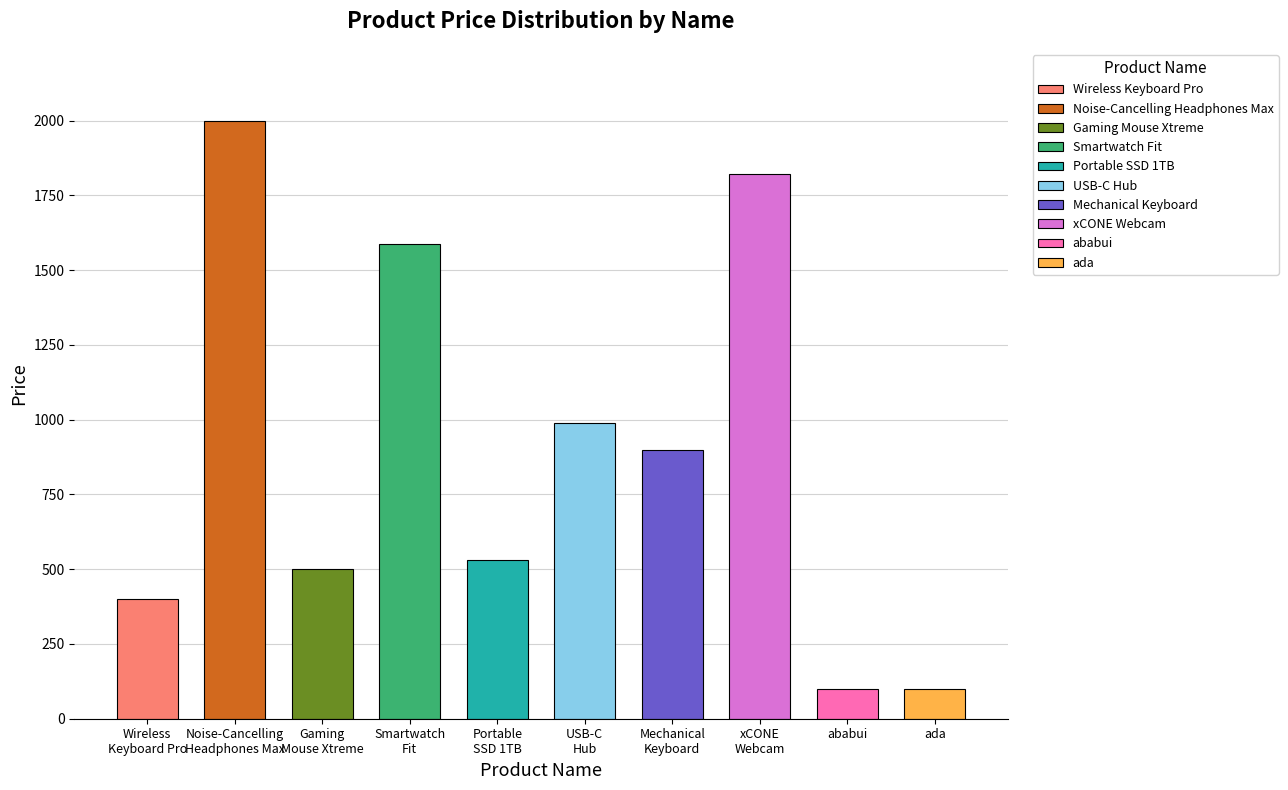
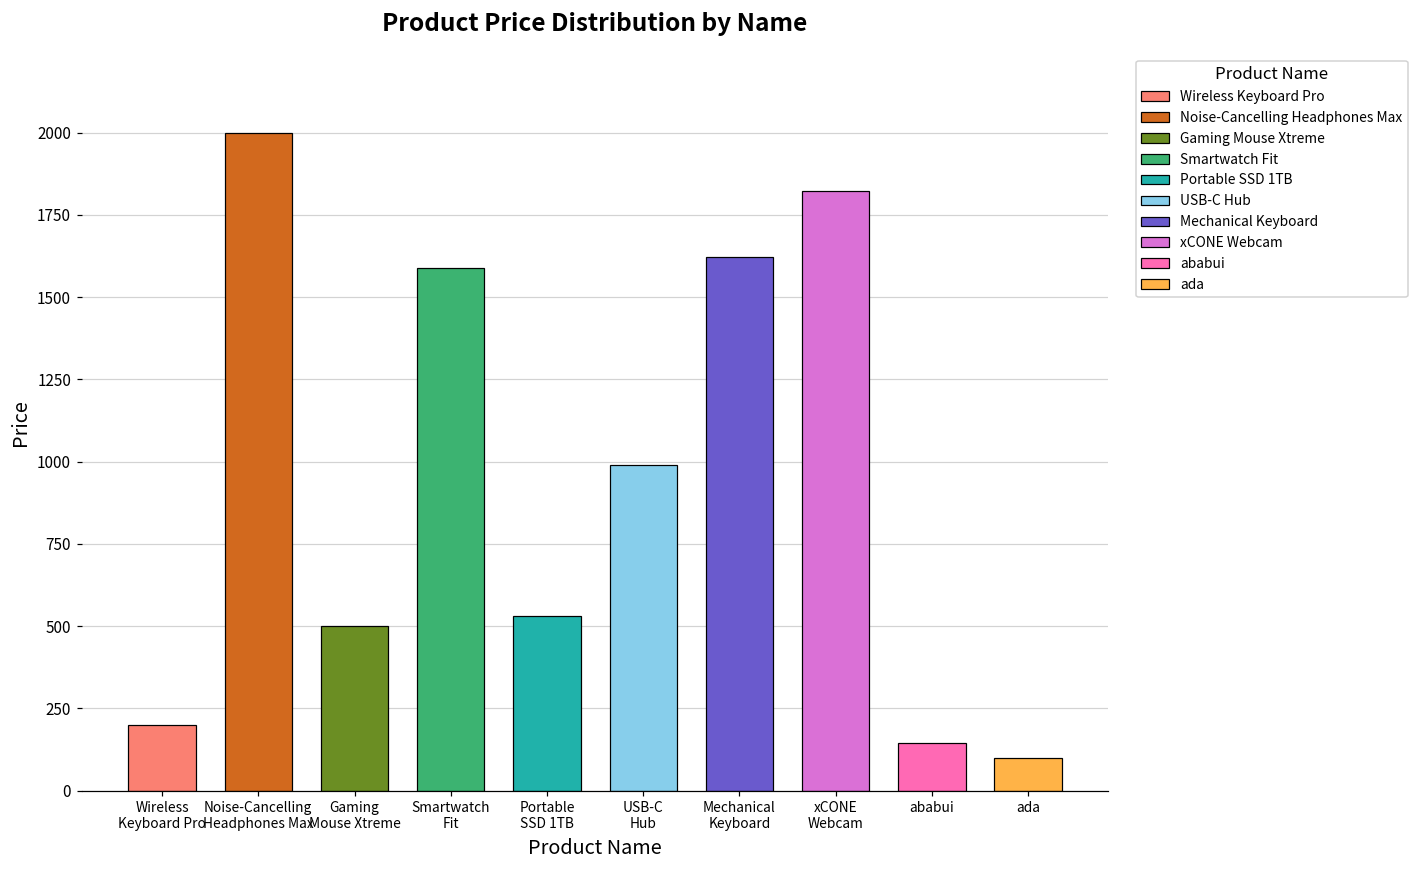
  {
-   "Wireless Keyboard Pro": 400,
+   "Wireless Keyboard Pro": 200,
    "Noise-Cancelling Headphones Max": 2000,
    "Gaming Mouse Xtreme": 500,
    "Smartwatch Fit": 1590,
    "Portable SSD 1TB": 530,
    "USB-C Hub": 990,
-   "Mechanical Keyboard": 900,
+   "Mechanical Keyboard": 1620,
    "xCONE Webcam": 1820,
-   "ababui": 100,
+   "ababui": 150,
    "ada": 100
  }
